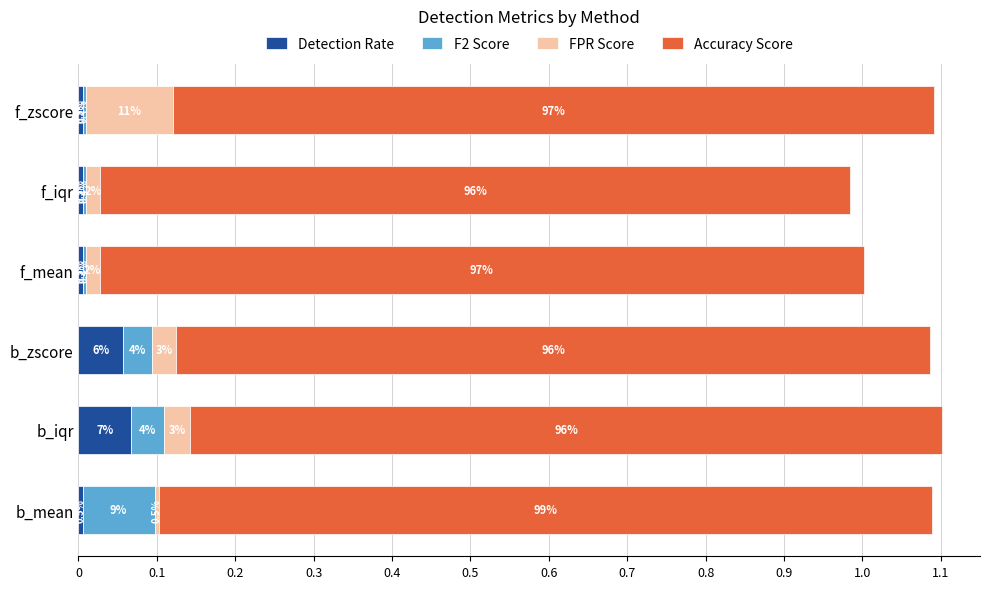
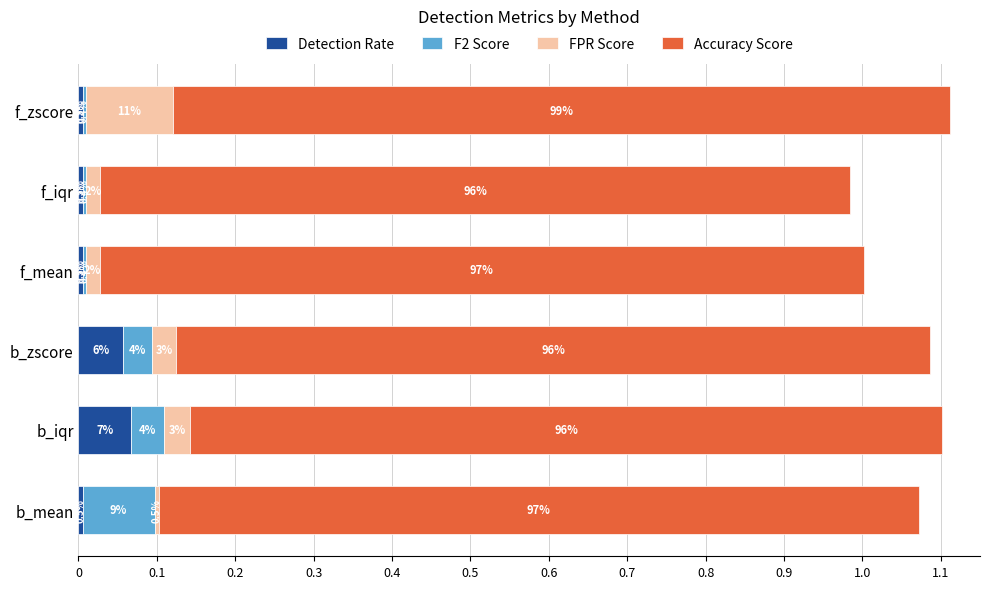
  {
    "Detection Rate": {
      "b_zscore": "6%",
      "b_iqr": "7%",
      "b_mean": "0.5%"
    },
    "F2 Score": {
      "f_zscore": "0.4%",
      "b_zscore": "4%",
      "b_iqr": "4%",
      "b_mean": "9%"
    },
    "FPR Score": {
      "f_zscore": "11%",
      "b_zscore": "3%",
      "b_iqr": "3%",
      "b_mean": "0.5%"
    },
    "Accuracy Score": {
-     "f_zscore": "97%",
+     "f_zscore": "99%",
      "f_iqr": "96%",
      "f_mean": "97%",
      "b_zscore": "96%",
      "b_iqr": "96%",
-     "b_mean": "99%"
+     "b_mean": "97%"
    }
  }
